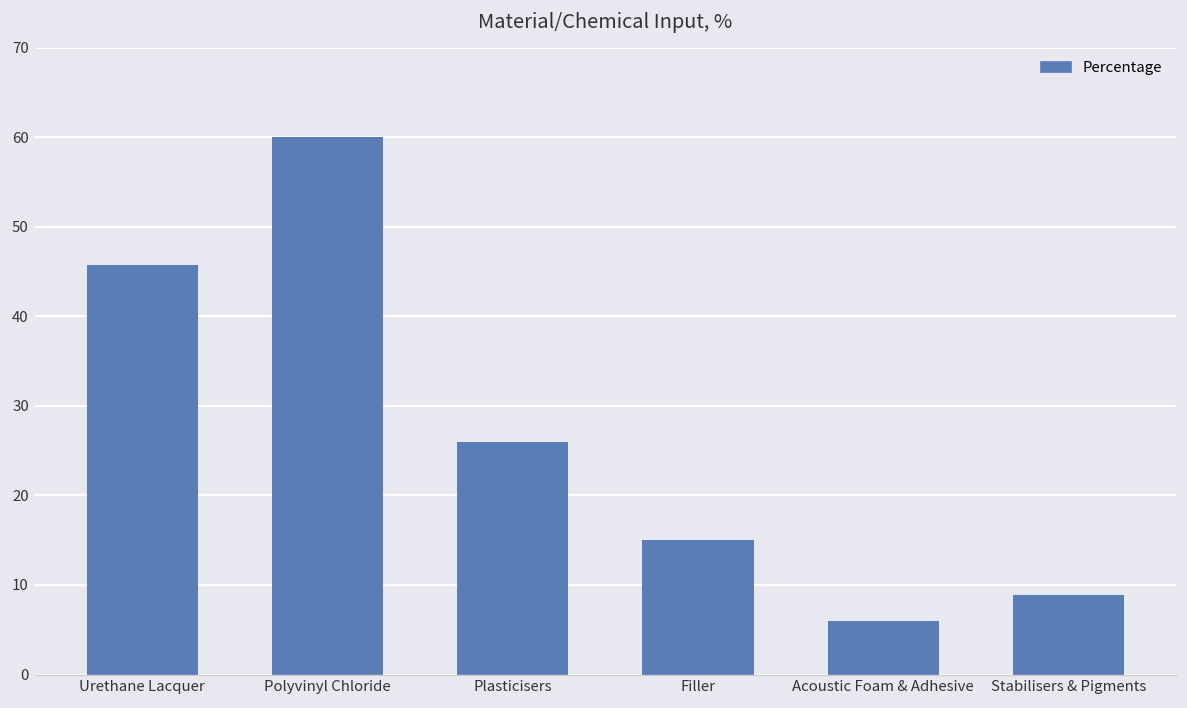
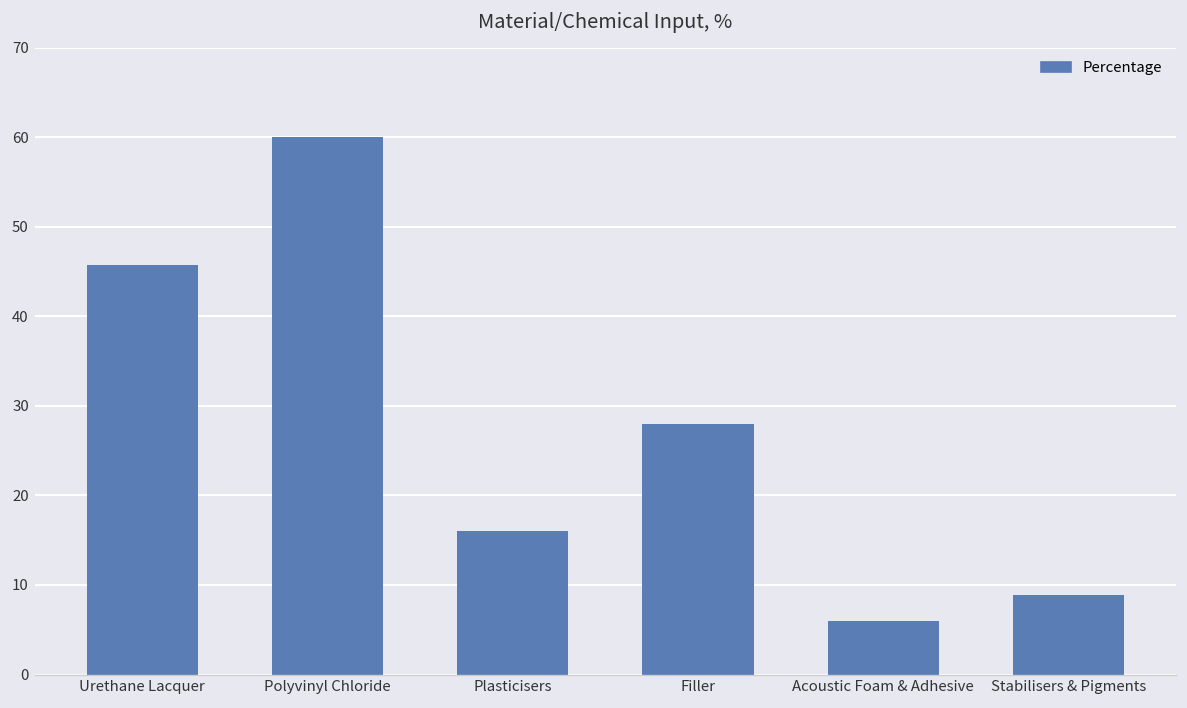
  {
    "Urethane Lacquer": 46,
    "Polyvinyl Chloride": 60,
-   "Plasticisers": 26,
-   "Filler": 15,
+   "Plasticisers": 16,
+   "Filler": 28,
    "Acoustic Foam & Adhesive": 6,
    "Stabilisers & Pigments": 9
  }
